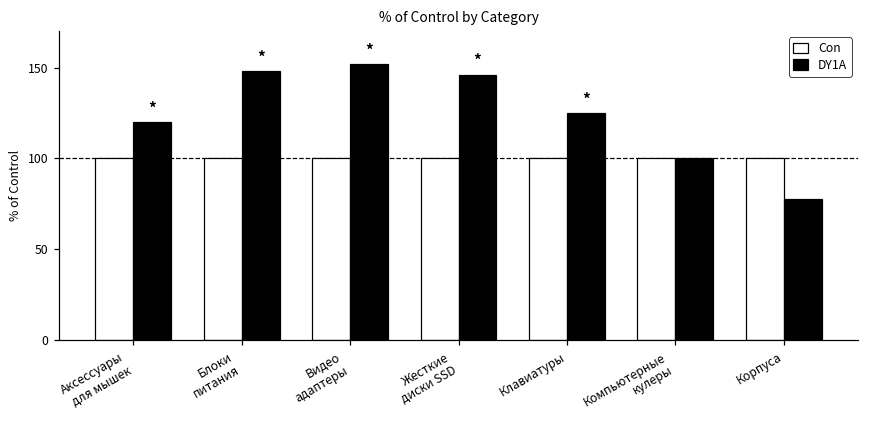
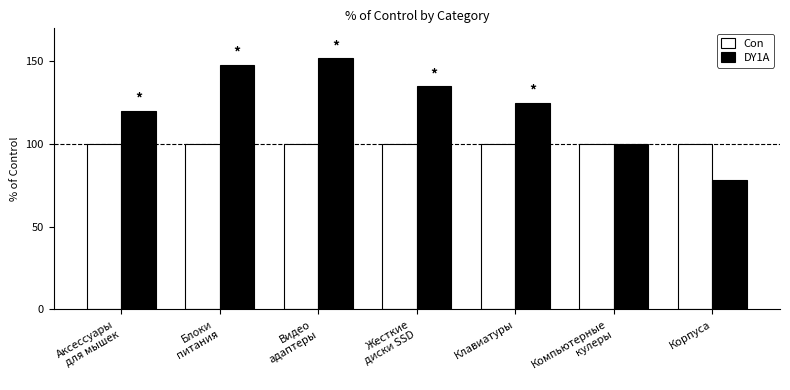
  {
    "Con": {
      "Аксессуары для мышек": 100,
      "Блоки питания": 100,
      "Видео адаптеры": 100,
      "Жесткие диски SSD": 100,
      "Клавиатуры": 100,
      "Компьютерные кулеры": 100,
      "Корпуса": 100
    },
    "DY1A": {
      "Аксессуары для мышек": 120,
      "Блоки питания": 148,
      "Видео адаптеры": 152,
-     "Жесткие диски SSD": 146,
+     "Жесткие диски SSD": 135,
      "Клавиатуры": 125,
      "Компьютерные кулеры": 100,
      "Корпуса": 78
    }
  }
